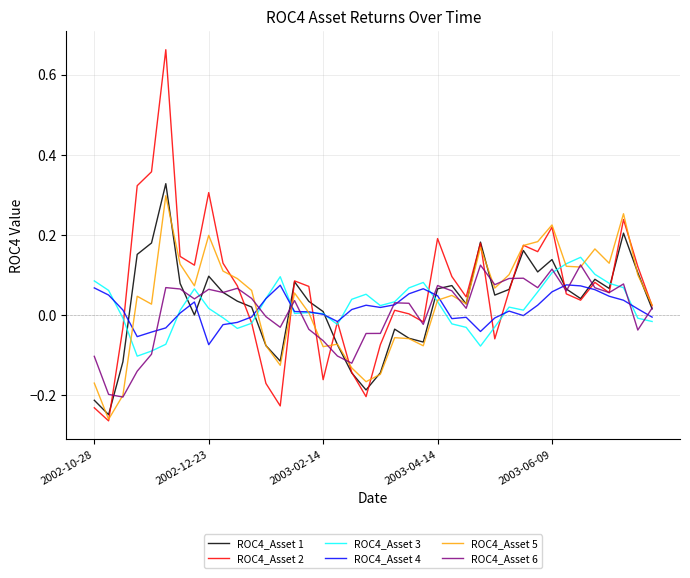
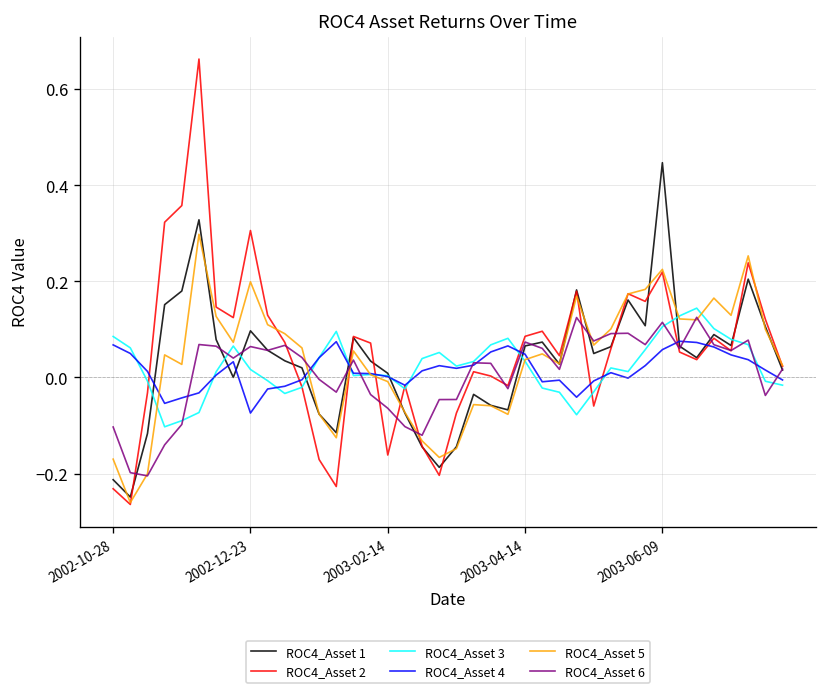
  {
    "ROC4_Asset 1": {
      "2002-10-28": -0.21,
      "2002-12-23": 0.10,
      "2003-04-14": 0.07,
-     "2003-06-09": 0.14
+     "2003-06-09": 0.45
    },
    "ROC4_Asset 2": {
      "2002-10-28": -0.23,
      "2002-12-23": 0.31,
      "2003-02-14": -0.16,
-     "2003-04-14": 0.19
+     "2003-04-14": 0.09
    },
    "ROC4_Asset 3": {
      "2002-10-28": 0.09,
      "2002-12-23": 0.02,
      "2003-06-09": 0.11
    },
    "ROC4_Asset 4": {
      "2002-10-28": 0.07,
      "2002-12-23": -0.07,
      "2003-04-14": 0.05,
      "2003-06-09": 0.06
    },
    "ROC4_Asset 5": {
      "2002-10-28": -0.17,
      "2002-12-23": 0.20,
-     "2003-02-14": -0.08
+     "2003-02-14": -0.01
    },
    "ROC4_Asset 6": {
      "2002-10-28": -0.10,
      "2002-12-23": 0.06,
      "2003-02-14": -0.06,
      "2003-04-14": 0.07,
      "2003-06-09": 0.11
    }
  }
